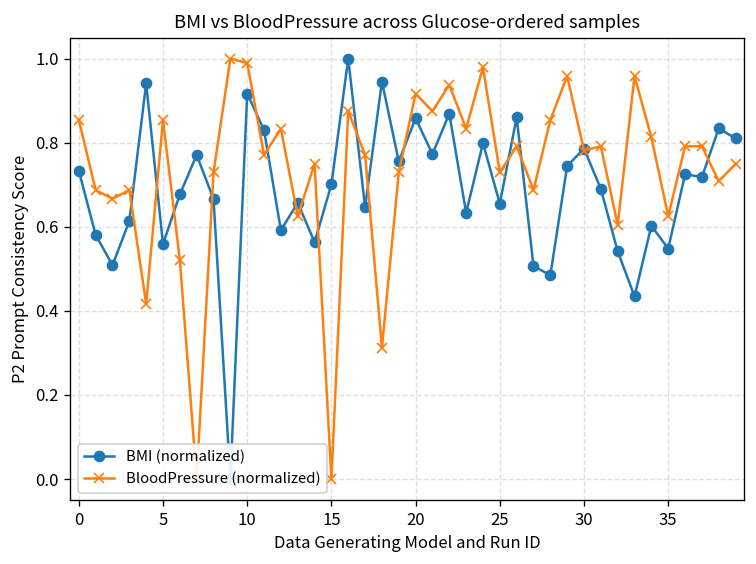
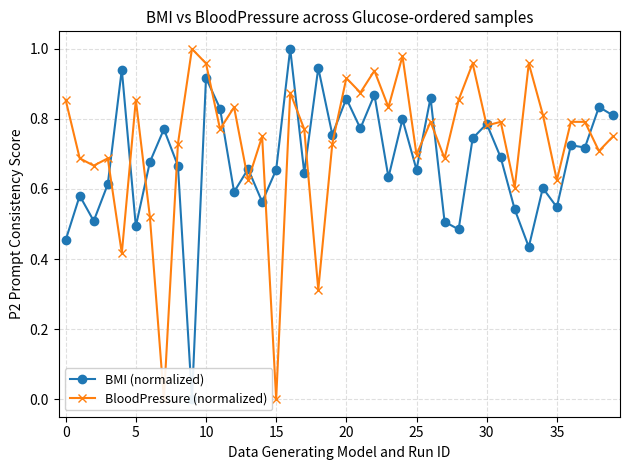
  {
    "BMI (normalized)": {
-     "0": 0.73,
-     "5": 0.56,
+     "0": 0.45,
+     "5": 0.49,
      "10": 0.92,
-     "15": 0.70,
+     "15": 0.66,
      "20": 0.86,
      "25": 0.66,
      "35": 0.55
    },
    "BloodPressure (normalized)": {
      "0": 0.85,
      "5": 0.85,
-     "10": 0.99,
+     "10": 0.96,
      "15": 0.00,
      "20": 0.92,
-     "25": 0.73,
+     "25": 0.70,
      "35": 0.63
    }
  }
